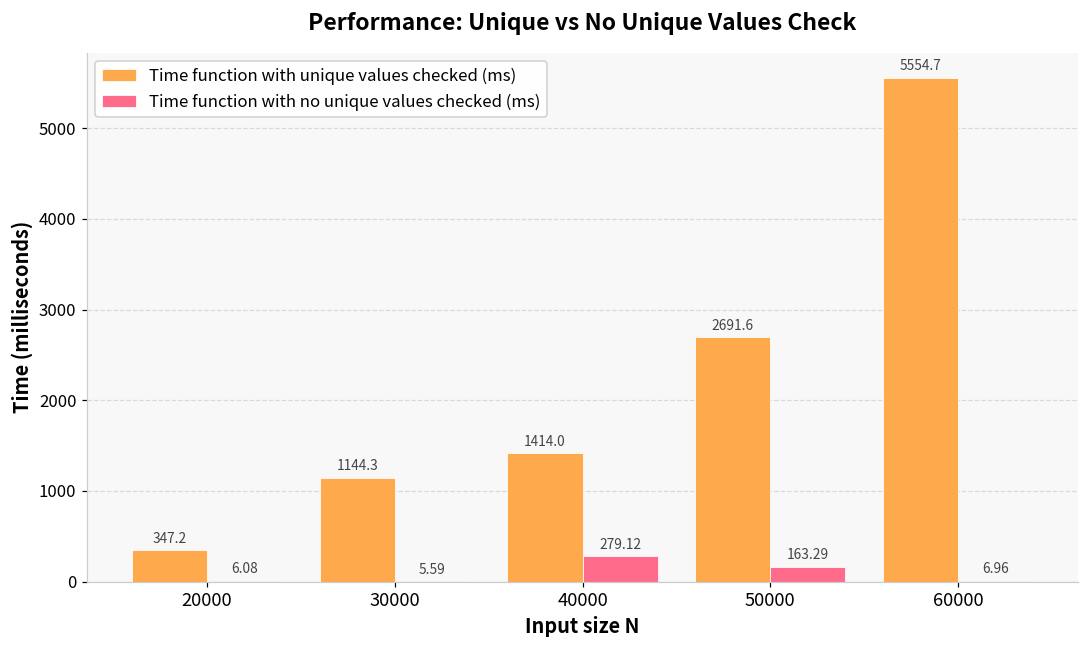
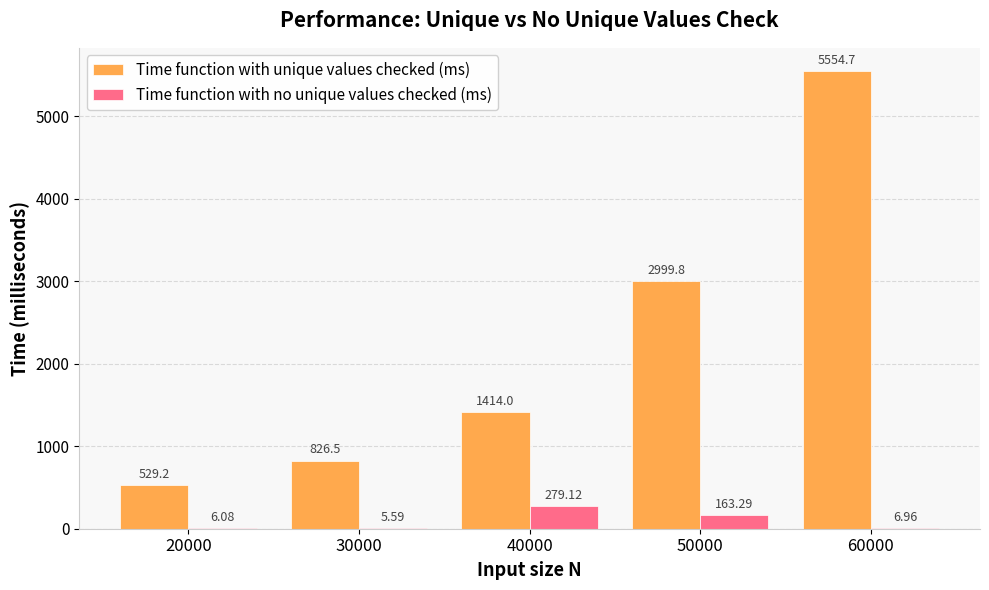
  {
    "Time function with unique values checked (ms)": {
-     "20000": 347.2,
-     "30000": 1144.3,
+     "20000": 529.2,
+     "30000": 826.5,
      "40000": 1414.0,
-     "50000": 2691.6,
+     "50000": 2999.8,
      "60000": 5554.7
    },
    "Time function with no unique values checked (ms)": {
      "20000": 6.08,
      "30000": 5.59,
      "40000": 279.12,
      "50000": 163.29,
      "60000": 6.96
    }
  }
